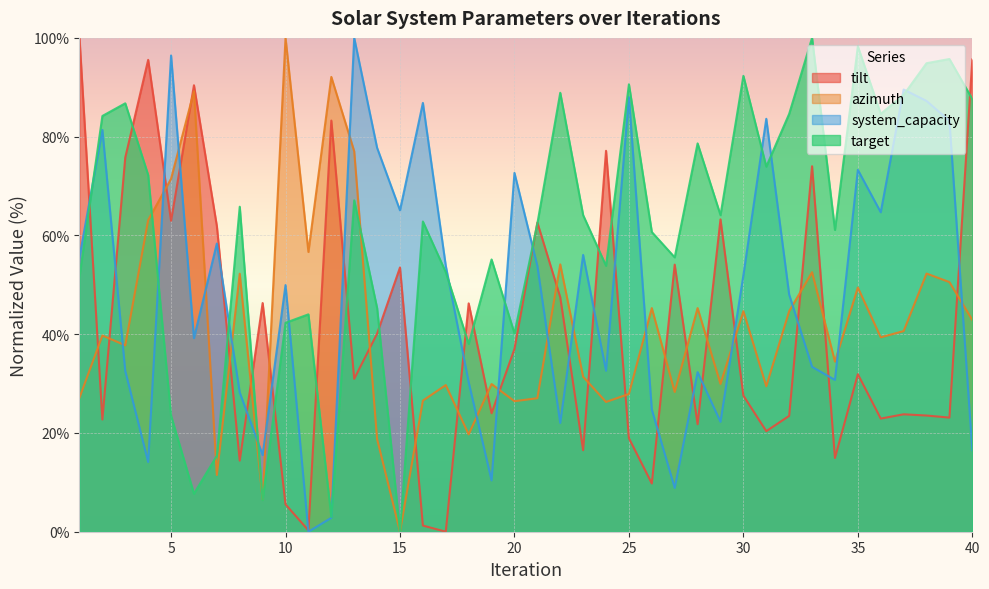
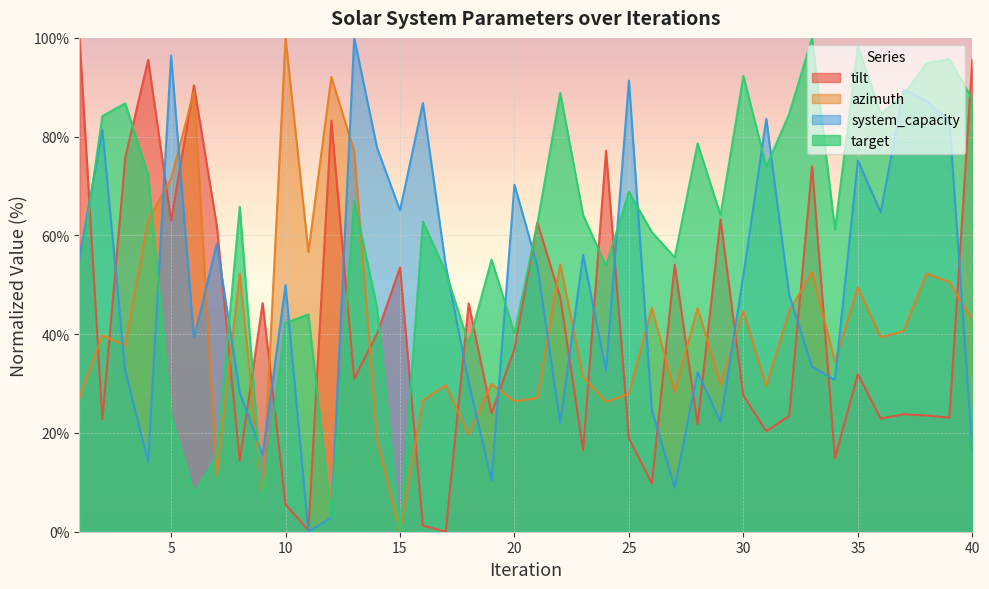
  {
    "system_capacity": {
      "5": "96%",
      "10": "50%",
      "15": "65%",
-     "20": "73%",
-     "25": "88%",
+     "20": "70%",
+     "25": "91%",
      "30": "52%",
-     "35": "73%",
+     "35": "75%",
      "40": "16%"
    },
    "target": {
      "5": "24%",
      "10": "42%",
      "20": "40%",
-     "25": "91%",
+     "25": "69%",
      "30": "92%",
      "40": "88%"
    }
  }
